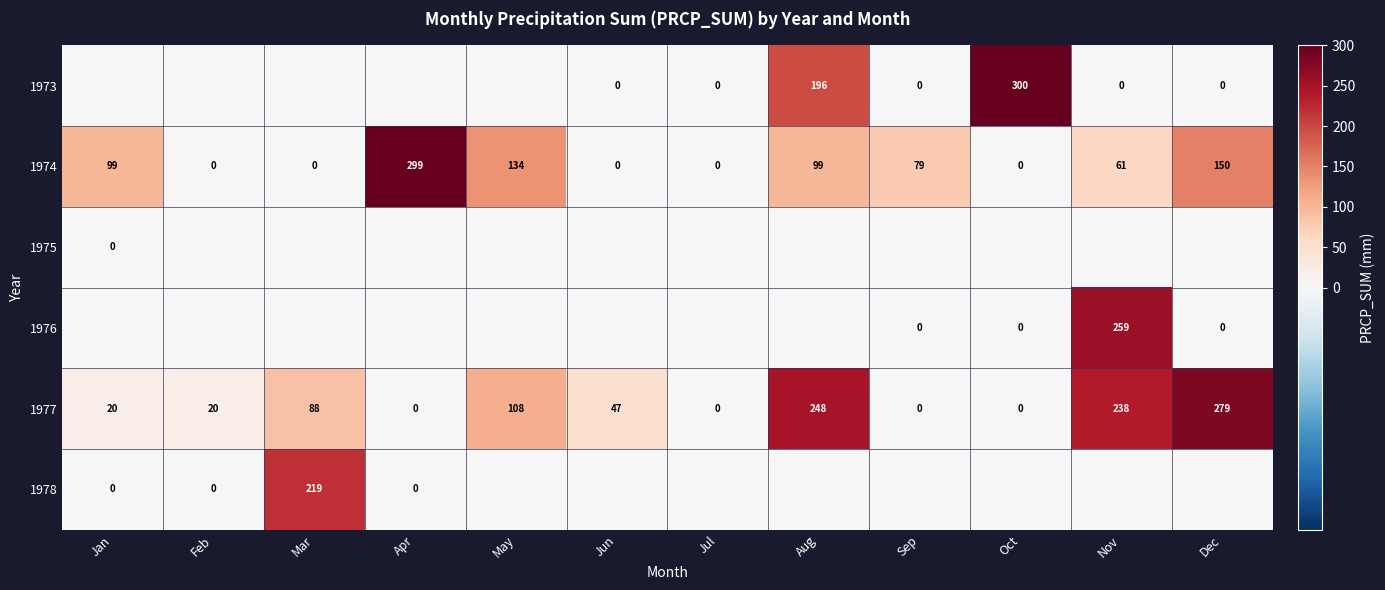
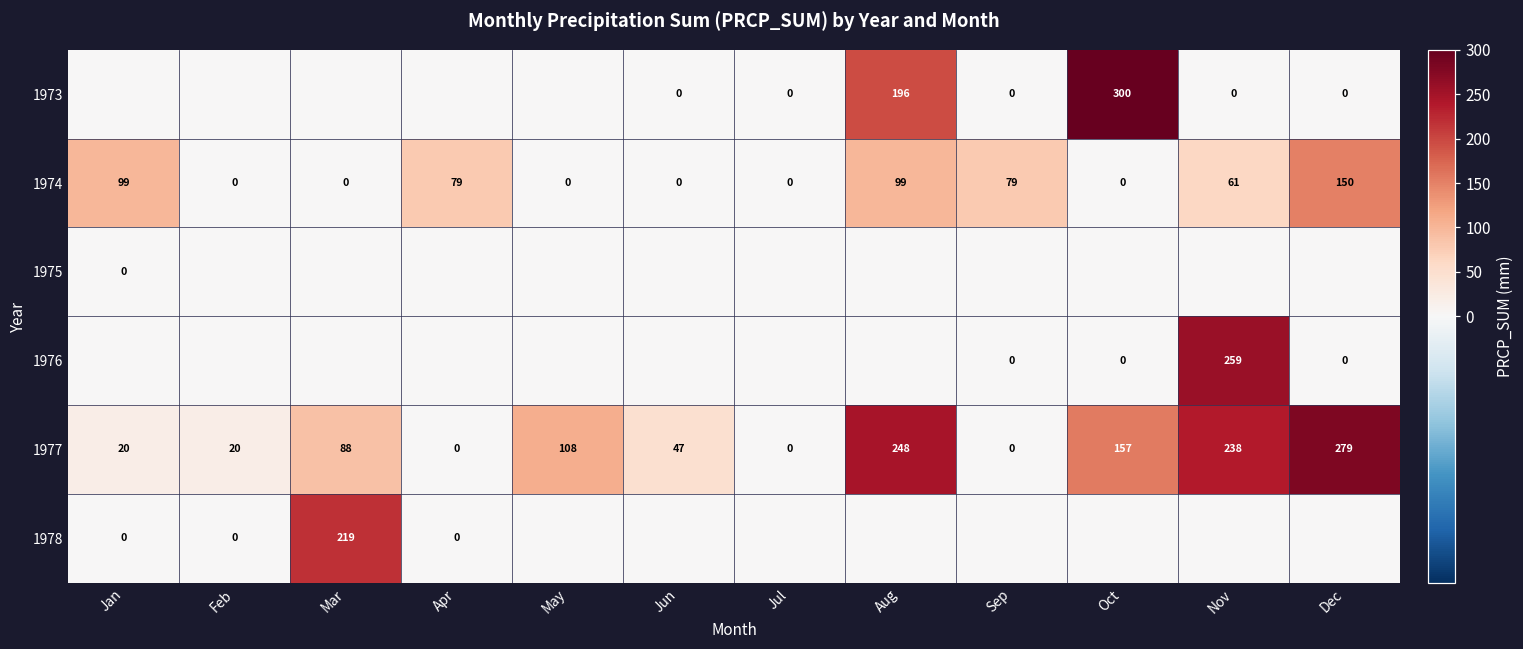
  {
    "1973": {
      "Jun": 0,
      "Jul": 0,
      "Aug": 196,
      "Sep": 0,
      "Oct": 300,
      "Nov": 0,
      "Dec": 0
    },
    "1974": {
      "Jan": 99,
      "Feb": 0,
      "Mar": 0,
-     "Apr": 299,
-     "May": 134,
+     "Apr": 79,
+     "May": 0,
      "Jun": 0,
      "Jul": 0,
      "Aug": 99,
      "Sep": 79,
      "Oct": 0,
      "Nov": 61,
      "Dec": 150
    },
    "1975": {
      "Jan": 0
    },
    "1976": {
      "Sep": 0,
      "Oct": 0,
      "Nov": 259,
      "Dec": 0
    },
    "1977": {
      "Jan": 20,
      "Feb": 20,
      "Mar": 88,
      "Apr": 0,
      "May": 108,
      "Jun": 47,
      "Jul": 0,
      "Aug": 248,
      "Sep": 0,
-     "Oct": 0,
+     "Oct": 157,
      "Nov": 238,
      "Dec": 279
    },
    "1978": {
      "Jan": 0,
      "Feb": 0,
      "Mar": 219,
      "Apr": 0
    }
  }
